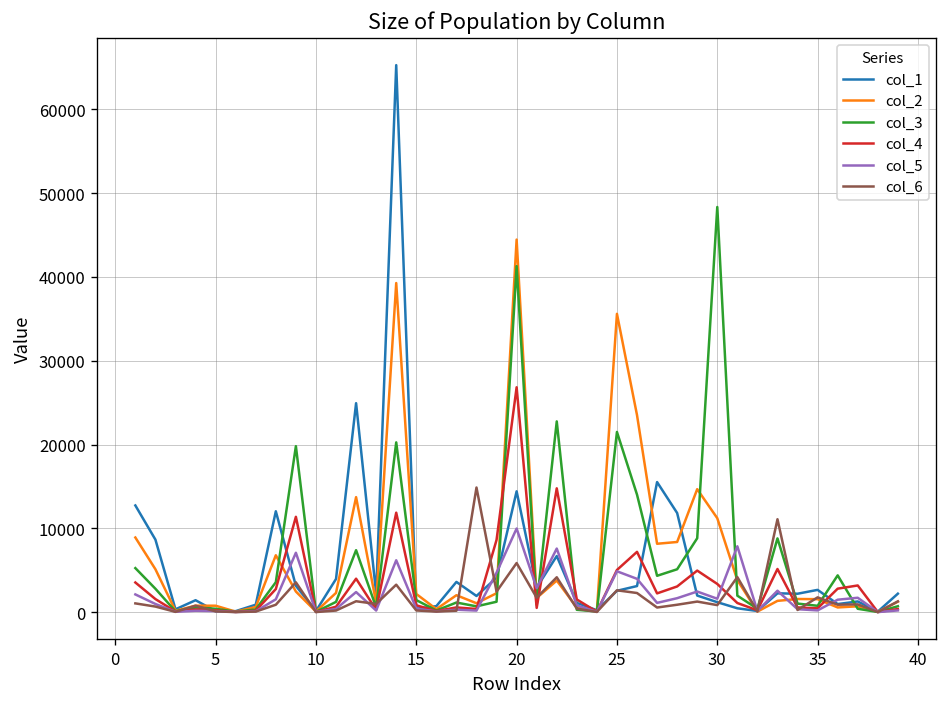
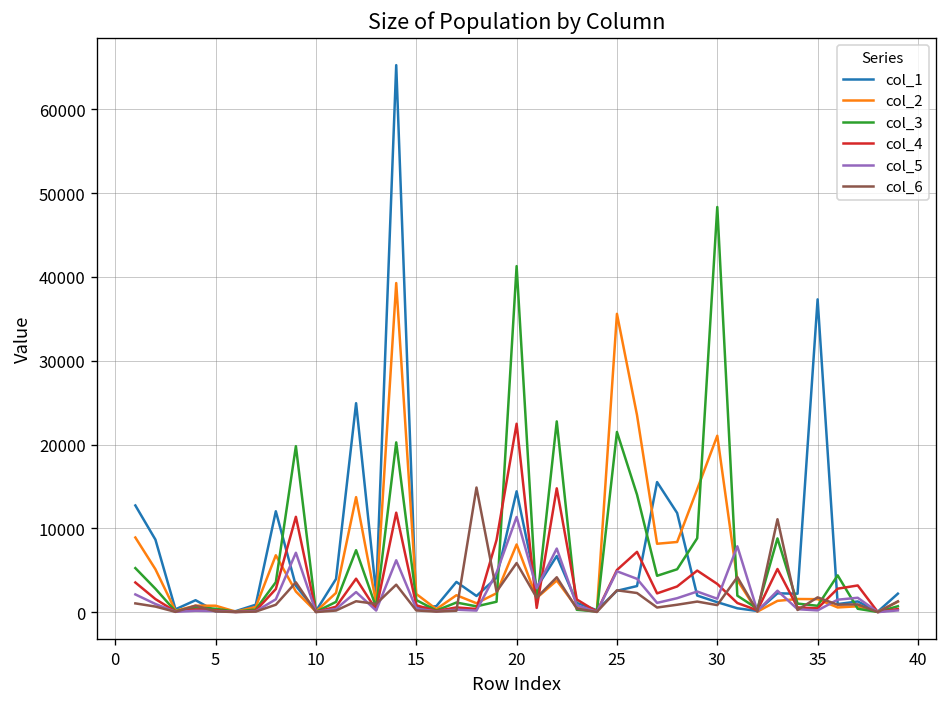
  {
    "col_1": {
      "20": 14000,
-     "35": 3000
+     "35": 37000
    },
    "col_2": {
      "15": 2000,
-     "20": 44000,
+     "20": 8000,
      "25": 36000,
-     "30": 11000
+     "30": 21000
    },
    "col_3": {
      "15": 1000,
      "20": 41000,
      "25": 22000,
      "30": 48000
    },
    "col_4": {
      "15": 1000,
-     "20": 27000,
+     "20": 22000,
      "30": 3000
    },
    "col_5": {
-     "20": 10000,
+     "20": 11000,
      "30": 2000
    },
    "col_6": {
      "20": 6000
    }
  }
